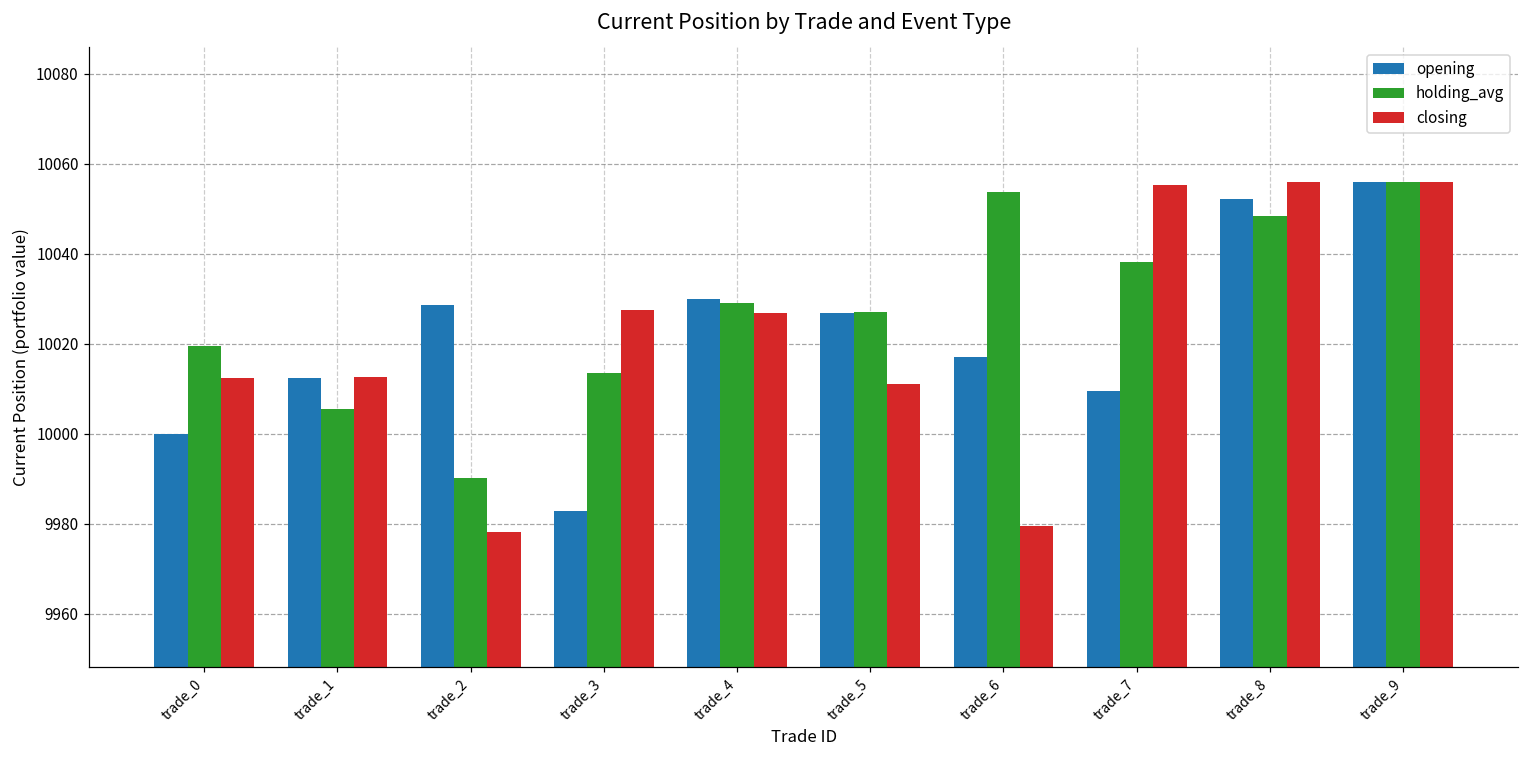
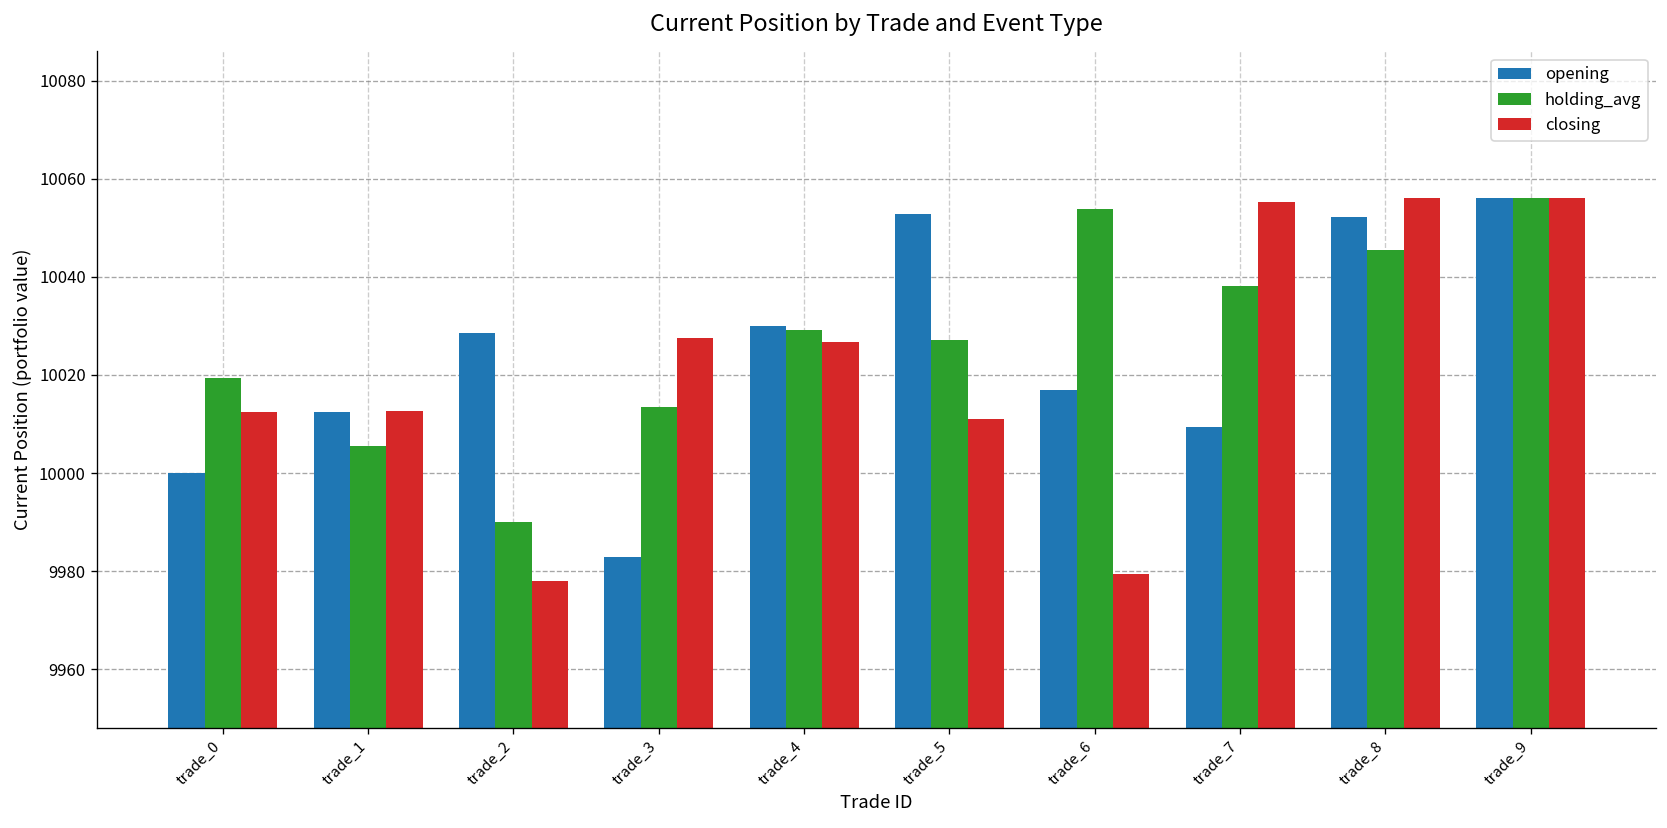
  {
    "opening": {
      "trade_0": 10000,
      "trade_1": 10012,
      "trade_2": 10028,
      "trade_3": 9983,
      "trade_4": 10030,
-     "trade_5": 10027,
+     "trade_5": 10053,
      "trade_6": 10017,
      "trade_7": 10009,
      "trade_8": 10052,
      "trade_9": 10056
    },
    "holding_avg": {
      "trade_0": 10019,
      "trade_1": 10005,
      "trade_2": 9990,
      "trade_3": 10013,
      "trade_4": 10029,
      "trade_5": 10027,
      "trade_6": 10054,
      "trade_7": 10038,
-     "trade_8": 10048,
+     "trade_8": 10045,
      "trade_9": 10056
    },
    "closing": {
      "trade_0": 10012,
      "trade_1": 10013,
      "trade_2": 9978,
      "trade_3": 10028,
      "trade_4": 10027,
      "trade_5": 10011,
      "trade_6": 9979,
      "trade_7": 10055,
      "trade_8": 10056,
      "trade_9": 10056
    }
  }
